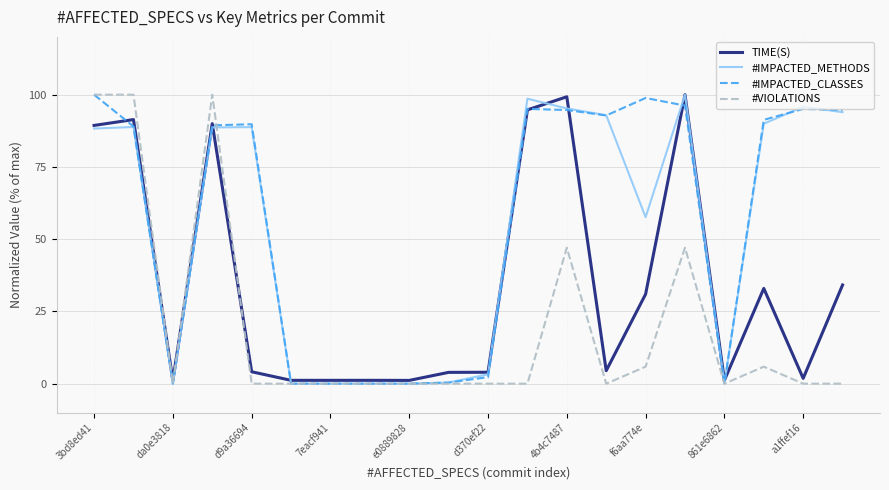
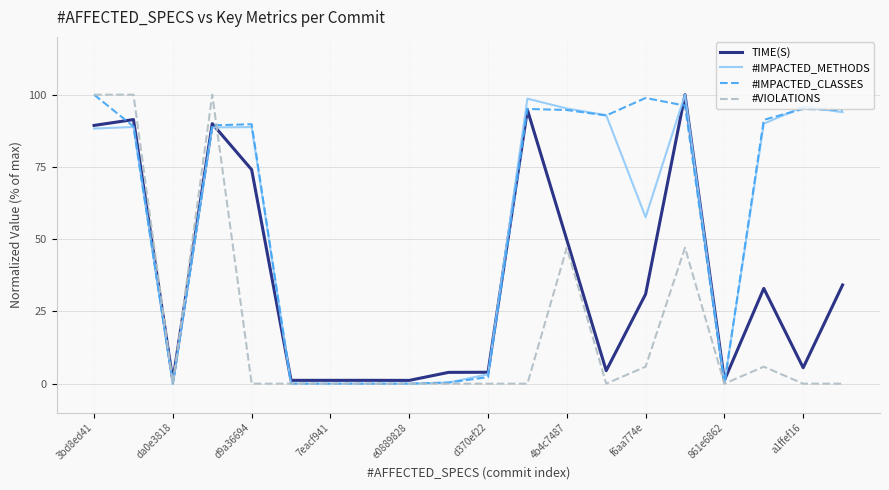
  {
    "TIME(S)": {
      "3bd8ed41": 89,
      "da0e3818": 1,
-     "d9a36694": 4,
+     "d9a36694": 74,
      "7eacf941": 1,
      "e0889828": 1,
-     "4b4c7487": 99,
+     "4b4c7487": 50,
      "f6aa774e": 31,
      "861e6862": 1,
-     "a1ffef16": 2
+     "a1ffef16": 6
    },
    "#IMPACTED_METHODS": {
      "3bd8ed41": 88,
      "d9a36694": 89,
      "f6aa774e": 58
    },
    "#IMPACTED_CLASSES": {
      "d9a36694": 90,
      "d370ef22": 2,
      "f6aa774e": 99
    },
    "#VIOLATIONS": {
      "d9a36694": 0,
      "d370ef22": 0,
      "4b4c7487": 47,
      "f6aa774e": 6,
      "a1ffef16": 0
    }
  }
